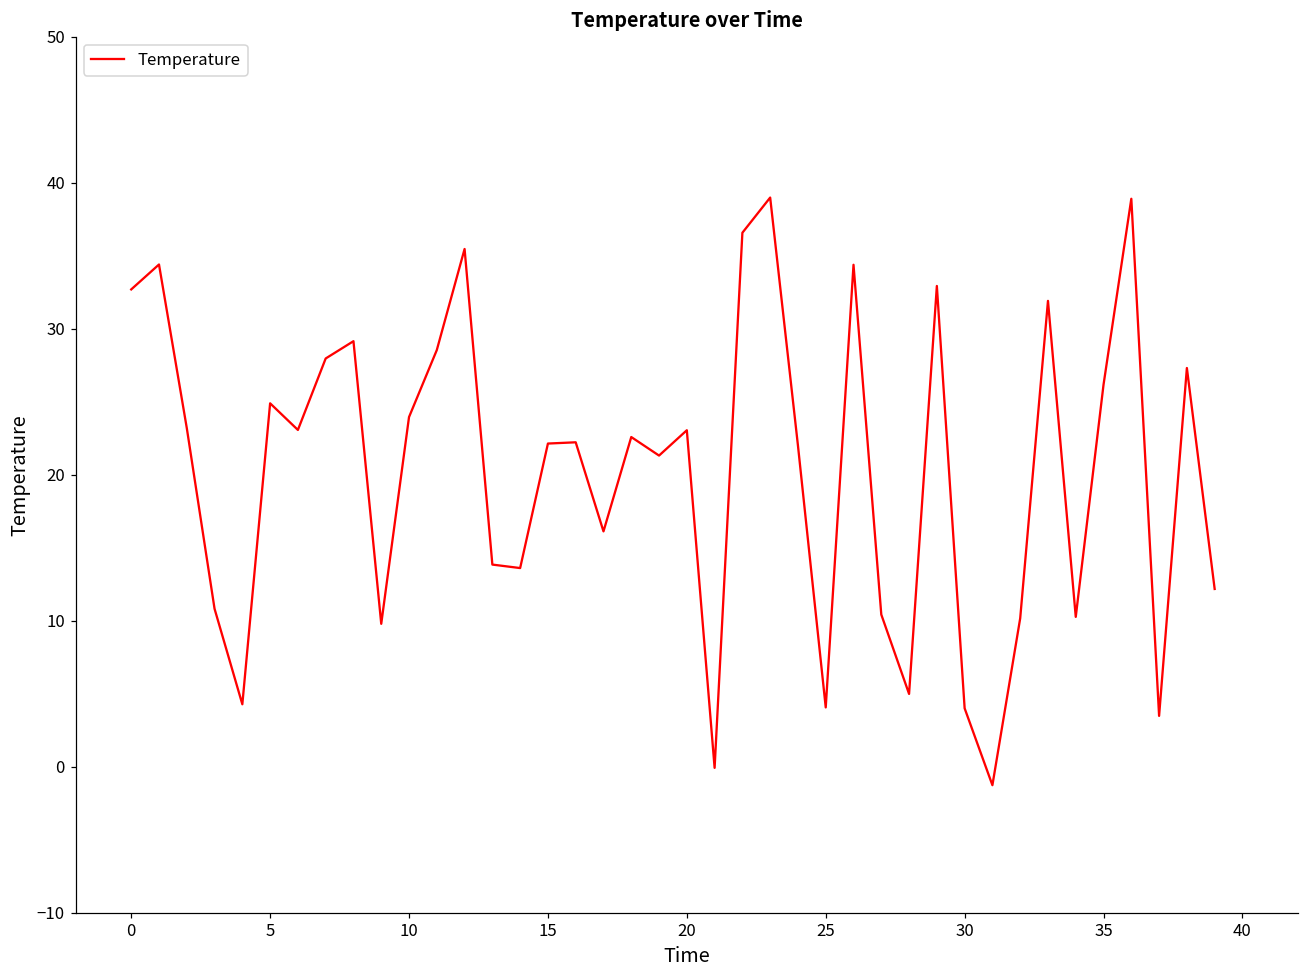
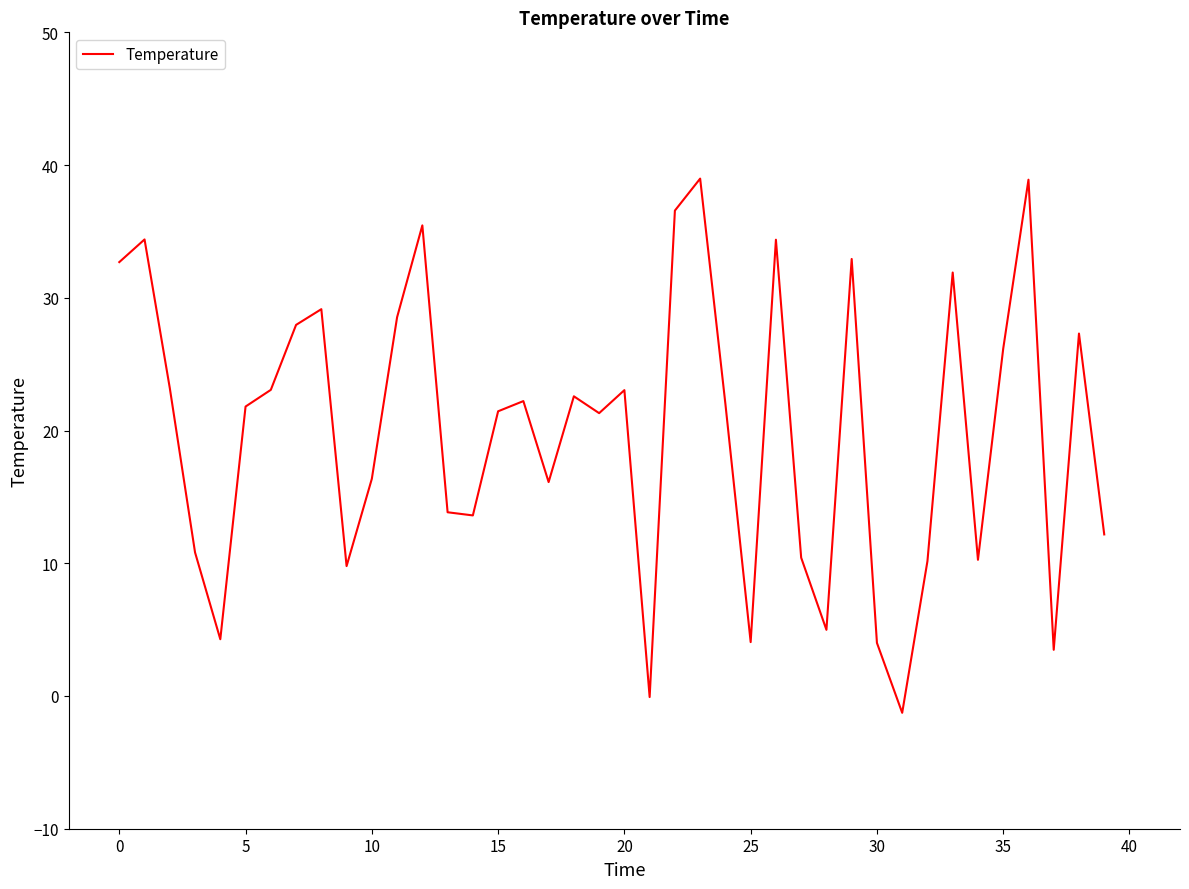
  {
    "0": 32.7,
-   "5": 24.9,
-   "10": 23.9,
-   "15": 22.1,
+   "5": 21.8,
+   "10": 16.4,
+   "15": 21.4,
    "20": 23.0,
    "25": 4.1,
    "30": 4.0,
    "35": 26.2
  }
